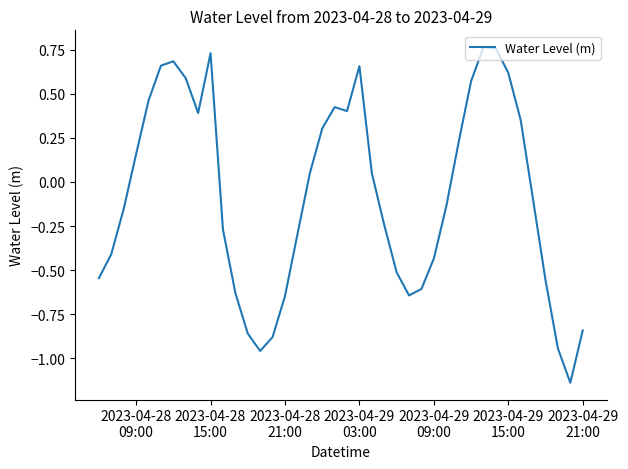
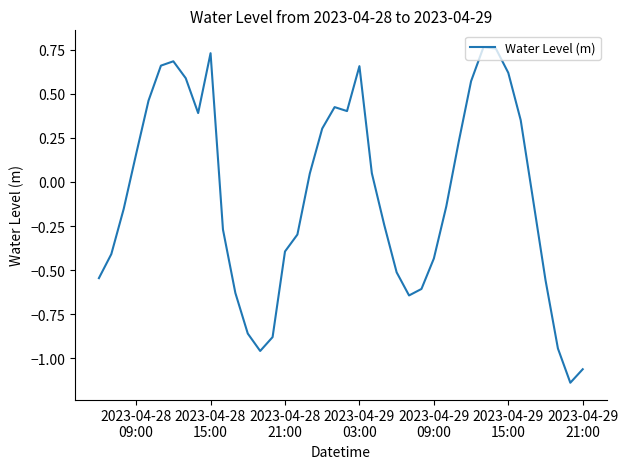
  {
    "2023-04-28 09:00": 0.16,
    "2023-04-28 15:00": 0.73,
-   "2023-04-28 21:00": -0.65,
+   "2023-04-28 21:00": -0.39,
    "2023-04-29 03:00": 0.66,
    "2023-04-29 09:00": -0.43,
    "2023-04-29 15:00": 0.62,
-   "2023-04-29 21:00": -0.84
+   "2023-04-29 21:00": -1.06
  }
